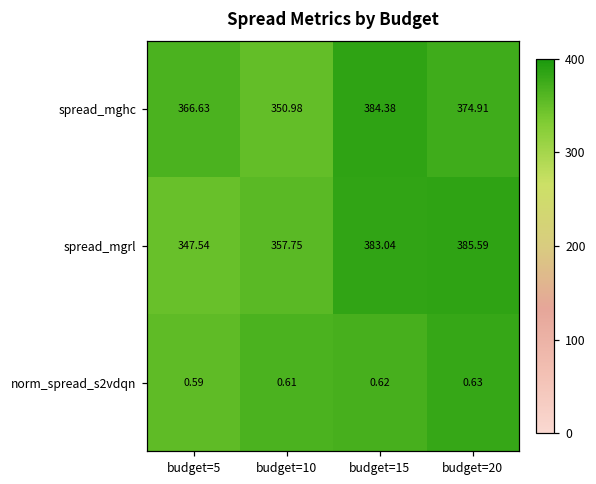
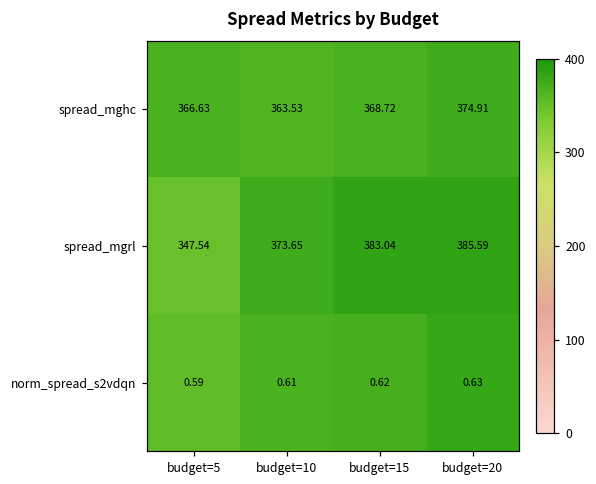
  {
    "spread_mghc": {
      "budget=5": 366.63,
-     "budget=10": 350.98,
-     "budget=15": 384.38,
+     "budget=10": 363.53,
+     "budget=15": 368.72,
      "budget=20": 374.91
    },
    "spread_mgrl": {
      "budget=5": 347.54,
-     "budget=10": 357.75,
+     "budget=10": 373.65,
      "budget=15": 383.04,
      "budget=20": 385.59
    },
    "norm_spread_s2vdqn": {
      "budget=5": 0.59,
      "budget=10": 0.61,
      "budget=15": 0.62,
      "budget=20": 0.63
    }
  }
